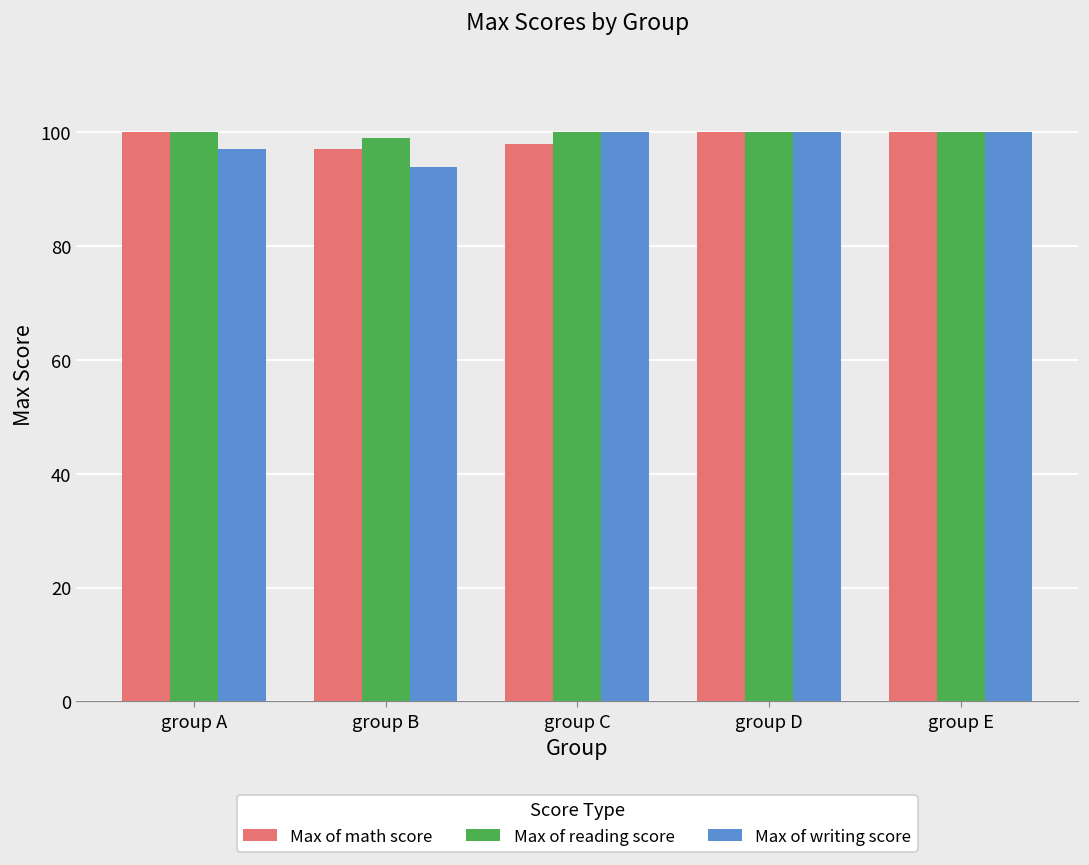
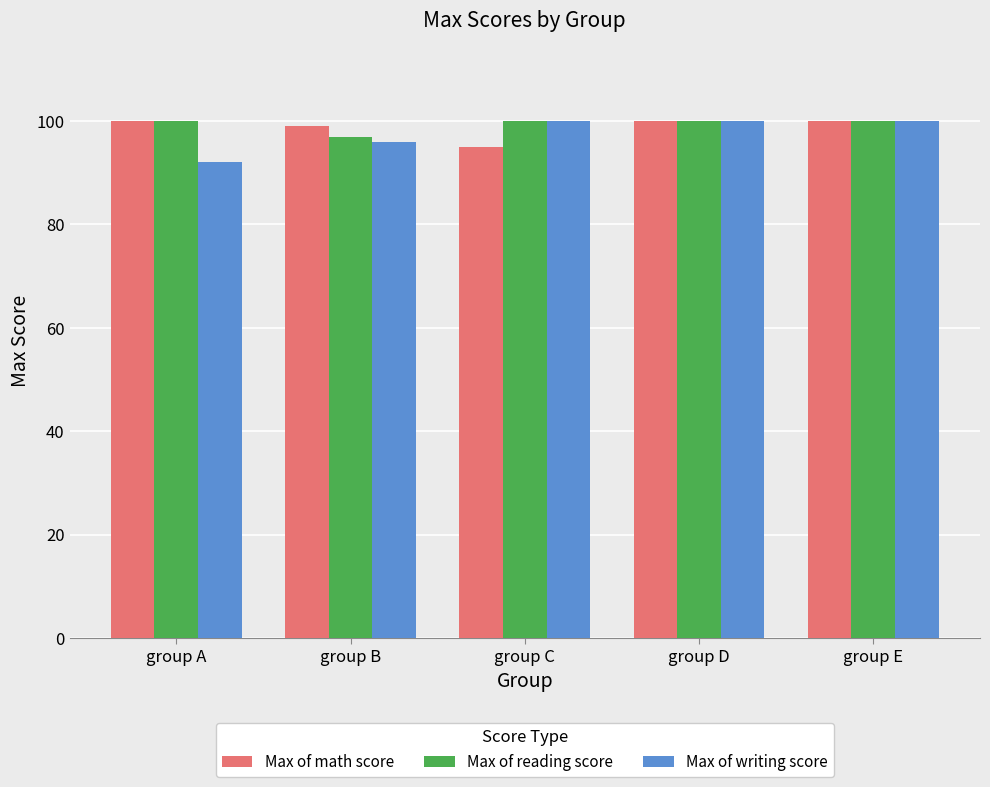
  {
    "Max of math score": {
      "group A": 100,
-     "group B": 97,
-     "group C": 98,
+     "group B": 99,
+     "group C": 95,
      "group D": 100,
      "group E": 100
    },
    "Max of reading score": {
      "group A": 100,
-     "group B": 99,
+     "group B": 97,
      "group C": 100,
      "group D": 100,
      "group E": 100
    },
    "Max of writing score": {
-     "group A": 97,
-     "group B": 94,
+     "group A": 92,
+     "group B": 96,
      "group C": 100,
      "group D": 100,
      "group E": 100
    }
  }
